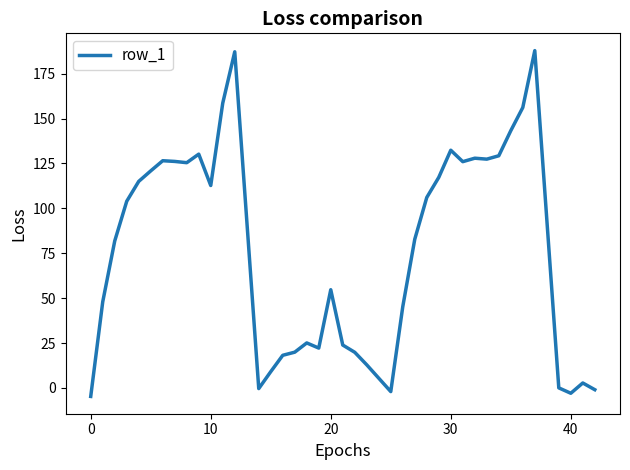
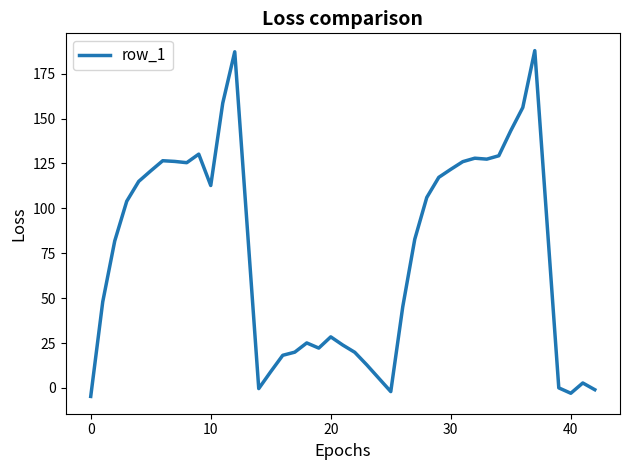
  {
    "0": -5,
    "10": 113,
-   "20": 55,
-   "30": 132,
+   "20": 28,
+   "30": 122,
    "40": -3
  }
